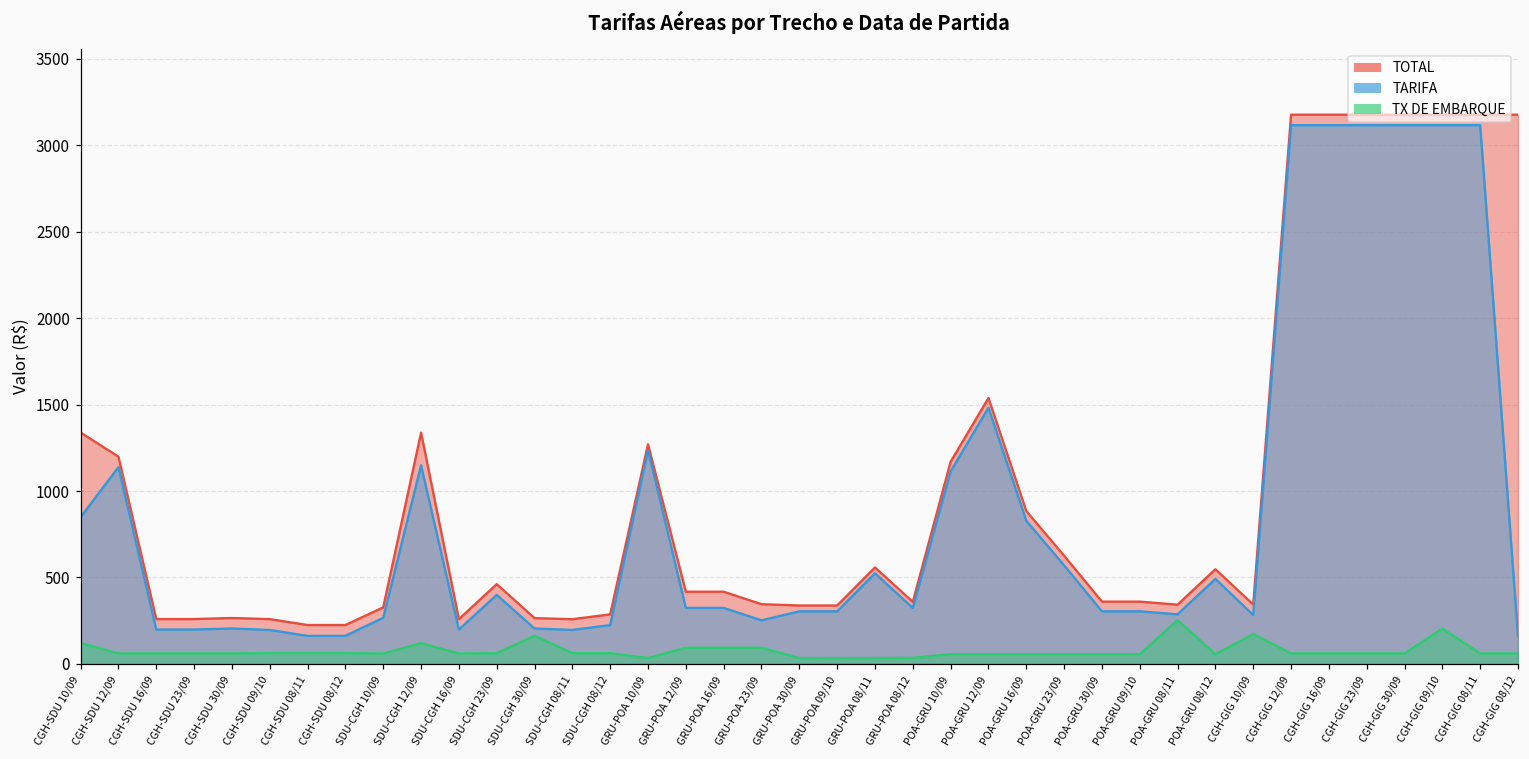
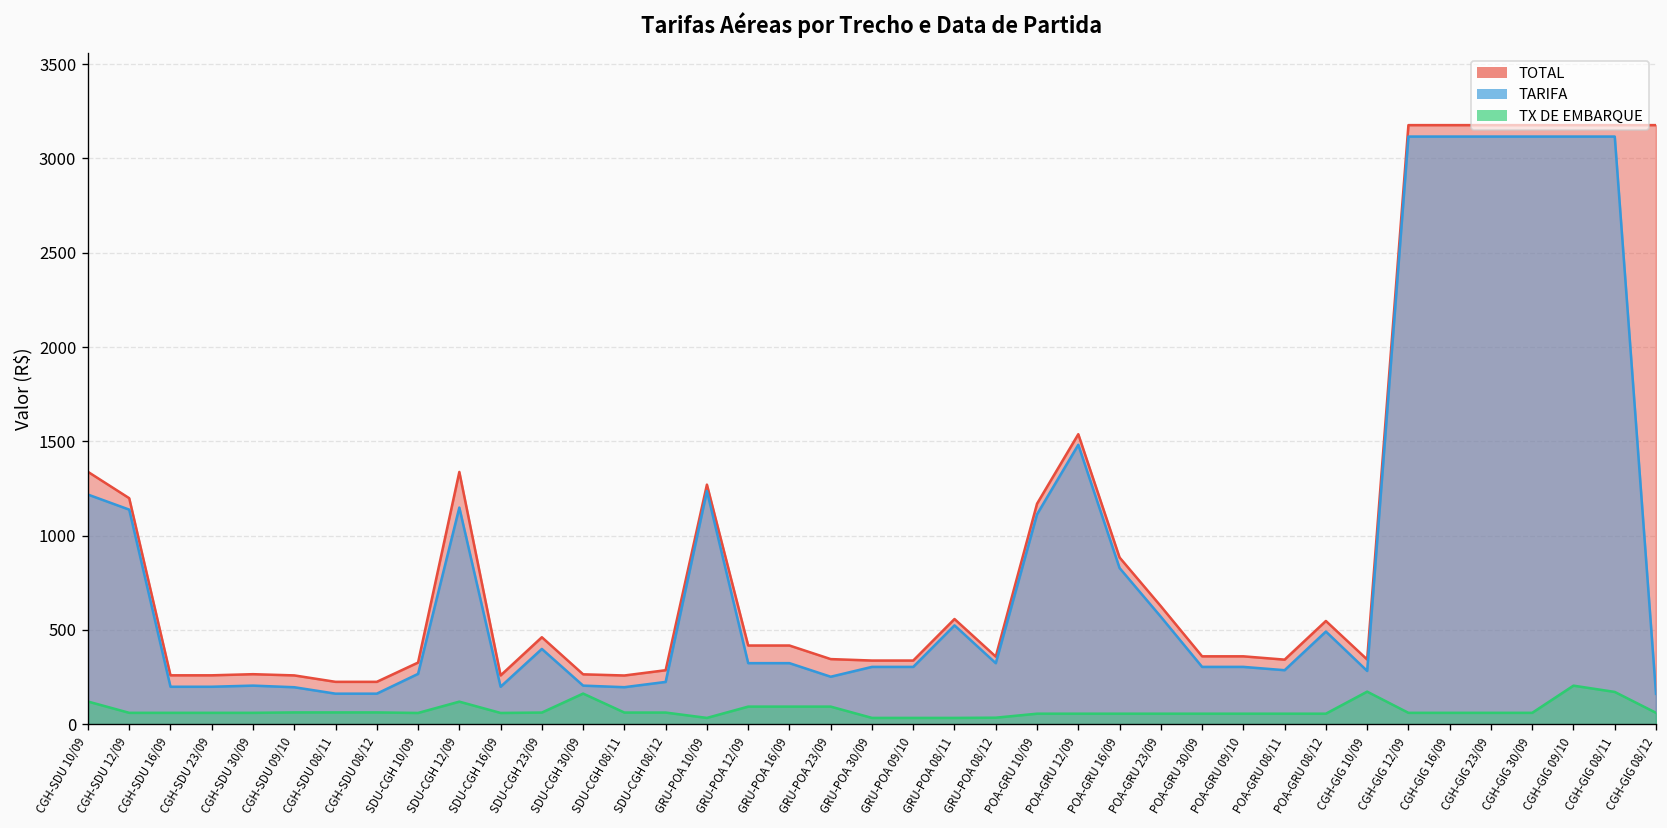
  {
    "TOTAL": {
      "CGH-SDU 10/09": 1340,
      "CGH-SDU 12/09": 1200,
      "CGH-SDU 16/09": 260,
      "CGH-SDU 23/09": 260,
      "CGH-SDU 30/09": 270,
      "CGH-SDU 09/10": 260,
      "CGH-SDU 08/11": 220,
      "CGH-SDU 08/12": 220,
      "SDU-CGH 10/09": 330,
      "SDU-CGH 12/09": 1340,
      "SDU-CGH 16/09": 260,
      "SDU-CGH 23/09": 460,
      "SDU-CGH 30/09": 260,
      "SDU-CGH 08/11": 260,
      "SDU-CGH 08/12": 290,
      "GRU-POA 10/09": 1270,
      "GRU-POA 12/09": 420,
      "GRU-POA 16/09": 420,
      "GRU-POA 23/09": 350,
      "GRU-POA 30/09": 340,
      "GRU-POA 09/10": 340,
      "GRU-POA 08/11": 560,
      "GRU-POA 08/12": 360,
      "POA-GRU 10/09": 1170,
      "POA-GRU 12/09": 1540,
      "POA-GRU 16/09": 880,
      "POA-GRU 23/09": 630,
      "POA-GRU 30/09": 360,
      "POA-GRU 09/10": 360,
      "POA-GRU 08/11": 340,
      "POA-GRU 08/12": 550,
      "CGH-GIG 10/09": 340,
      "CGH-GIG 12/09": 3180,
      "CGH-GIG 16/09": 3180,
      "CGH-GIG 08/12": 3180
    },
    "TARIFA": {
-     "CGH-SDU 10/09": 850,
+     "CGH-SDU 10/09": 1220,
      "CGH-SDU 12/09": 1140,
      "CGH-SDU 16/09": 200,
      "CGH-SDU 23/09": 200,
      "CGH-SDU 30/09": 200,
      "CGH-SDU 09/10": 200,
      "CGH-SDU 08/11": 160,
      "CGH-SDU 08/12": 160,
      "SDU-CGH 10/09": 270,
      "SDU-CGH 12/09": 1150,
      "SDU-CGH 16/09": 200,
      "SDU-CGH 23/09": 400,
      "SDU-CGH 30/09": 200,
      "SDU-CGH 08/11": 200,
      "SDU-CGH 08/12": 220,
      "GRU-POA 10/09": 1240,
      "GRU-POA 12/09": 320,
      "GRU-POA 16/09": 320,
      "GRU-POA 23/09": 250,
      "GRU-POA 30/09": 300,
      "GRU-POA 09/10": 300,
      "GRU-POA 08/11": 520,
      "GRU-POA 08/12": 320,
      "POA-GRU 10/09": 1110,
      "POA-GRU 12/09": 1480,
      "POA-GRU 16/09": 830,
      "POA-GRU 23/09": 570,
      "POA-GRU 30/09": 300,
      "POA-GRU 09/10": 300,
      "POA-GRU 08/11": 290,
      "POA-GRU 08/12": 490,
      "CGH-GIG 10/09": 280,
      "CGH-GIG 12/09": 3120,
      "CGH-GIG 16/09": 3120,
      "CGH-GIG 23/09": 3120,
      "CGH-GIG 30/09": 3120,
      "CGH-GIG 09/10": 3120,
      "CGH-GIG 08/11": 3120,
      "CGH-GIG 08/12": 160
    },
    "TX DE EMBARQUE": {
      "CGH-SDU 10/09": 120,
      "CGH-SDU 12/09": 60,
      "CGH-SDU 16/09": 60,
      "CGH-SDU 23/09": 60,
      "CGH-SDU 30/09": 60,
      "CGH-SDU 09/10": 60,
      "CGH-SDU 08/11": 60,
      "CGH-SDU 08/12": 60,
      "SDU-CGH 10/09": 60,
      "SDU-CGH 12/09": 120,
      "SDU-CGH 16/09": 60,
      "SDU-CGH 23/09": 60,
      "SDU-CGH 30/09": 160,
      "SDU-CGH 08/11": 60,
      "SDU-CGH 08/12": 60,
      "GRU-POA 10/09": 30,
      "GRU-POA 12/09": 90,
      "GRU-POA 16/09": 90,
      "GRU-POA 23/09": 90,
      "GRU-POA 30/09": 30,
      "GRU-POA 09/10": 30,
      "GRU-POA 08/11": 30,
      "GRU-POA 08/12": 30,
      "POA-GRU 10/09": 60,
      "POA-GRU 12/09": 60,
      "POA-GRU 16/09": 60,
      "POA-GRU 23/09": 60,
      "POA-GRU 30/09": 60,
      "POA-GRU 09/10": 60,
-     "POA-GRU 08/11": 250,
+     "POA-GRU 08/11": 60,
      "POA-GRU 08/12": 60,
      "CGH-GIG 10/09": 170,
      "CGH-GIG 12/09": 60,
      "CGH-GIG 16/09": 60,
      "CGH-GIG 23/09": 60,
      "CGH-GIG 30/09": 60,
      "CGH-GIG 09/10": 200,
-     "CGH-GIG 08/11": 60,
+     "CGH-GIG 08/11": 170,
      "CGH-GIG 08/12": 60
    }
  }
